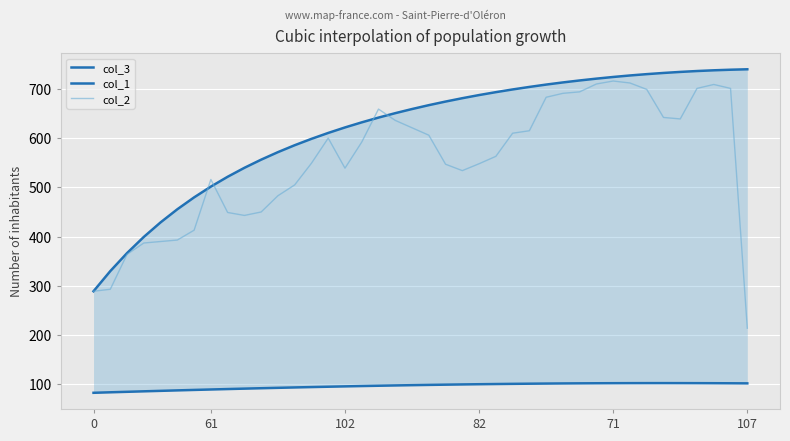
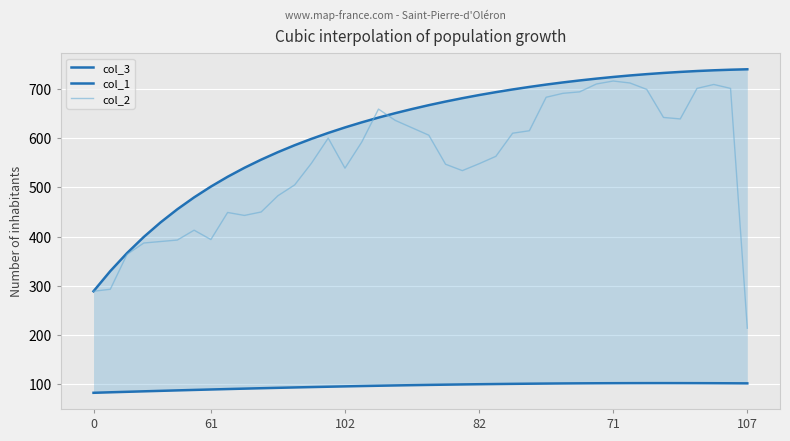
  {
    "col_2": {
-     "61": 520,
+     "61": 390,
      "102": 540,
      "82": 550,
      "71": 720,
      "107": 210
    }
  }
